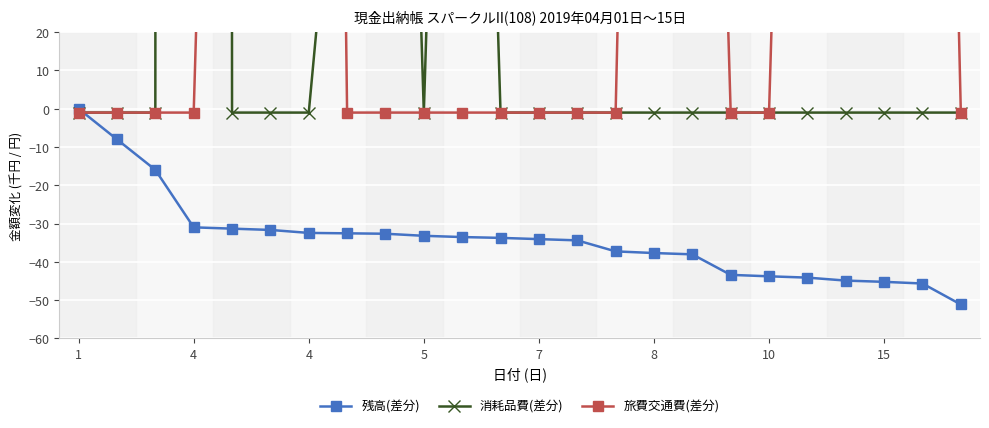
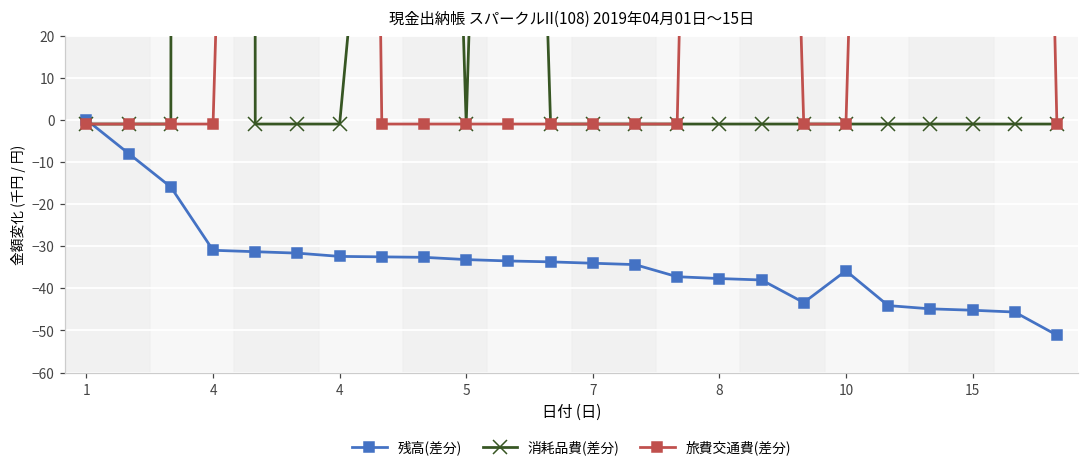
  {
    "残高(差分)": {
      "1": 0,
-     "10": -44
+     "10": -36
    }
  }
